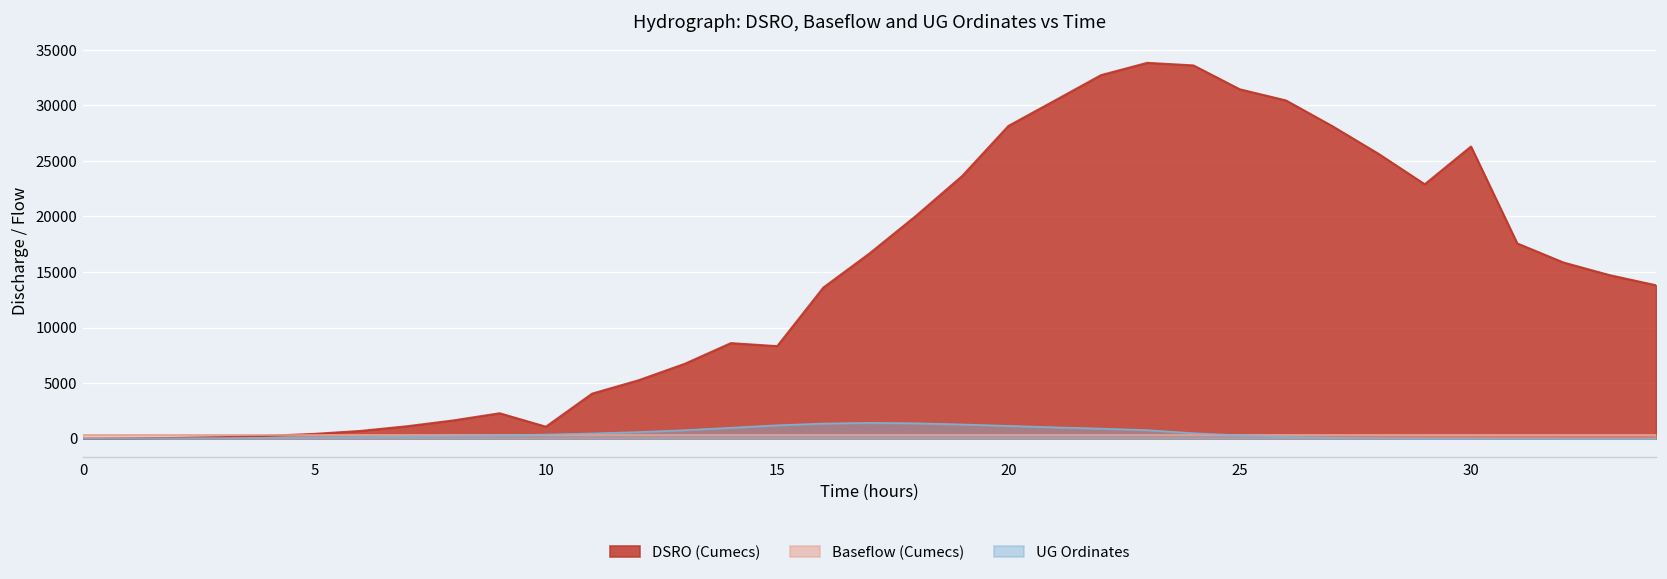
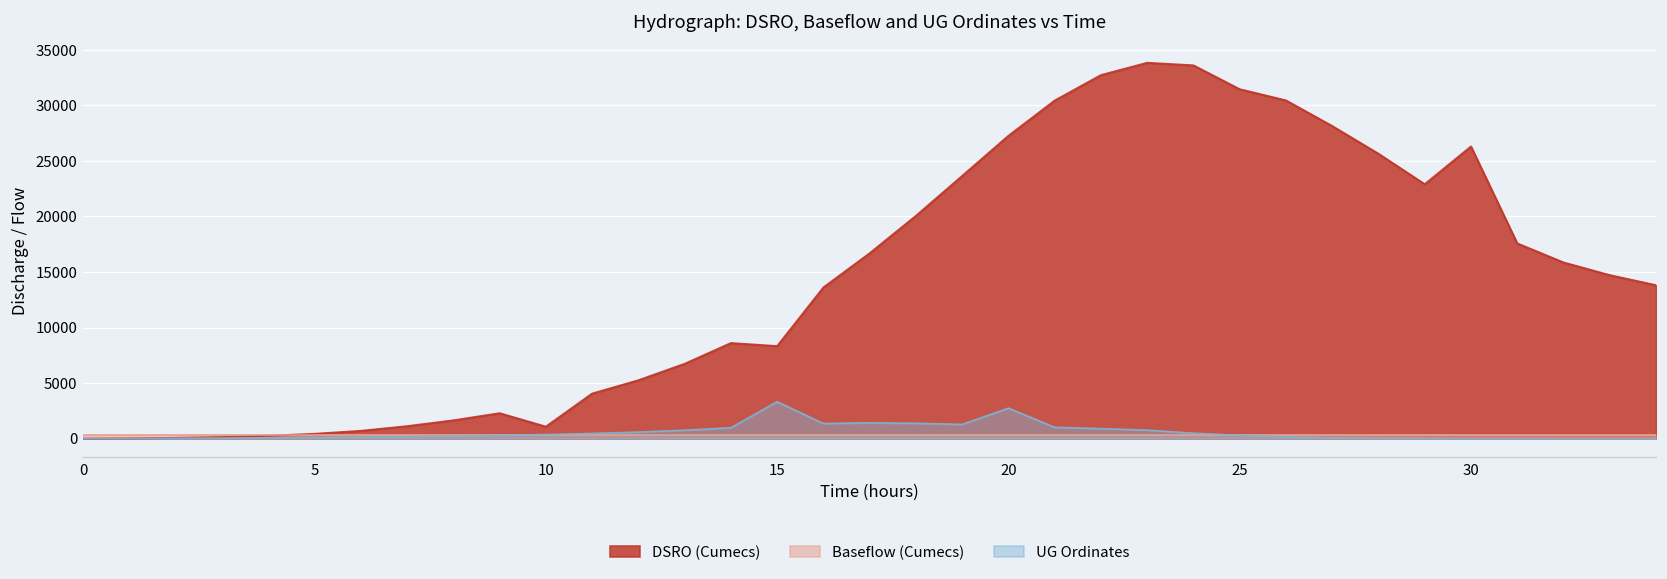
  {
    "DSRO (Cumecs)": {
      "10": 1000,
      "15": 8000,
-     "20": 28000,
+     "20": 27000,
      "25": 31000,
      "30": 26000
    },
    "Baseflow (Cumecs)": {
      "0": 0,
      "15": 0,
      "20": 0,
      "30": 0
    },
    "UG Ordinates": {
-     "15": 1000,
-     "20": 1000,
+     "15": 3000,
+     "20": 3000,
      "30": 0
    }
  }
